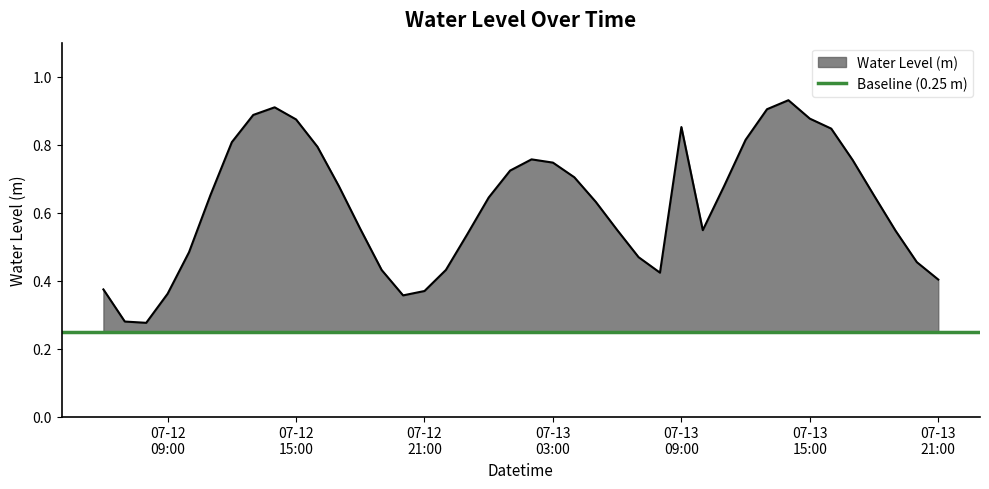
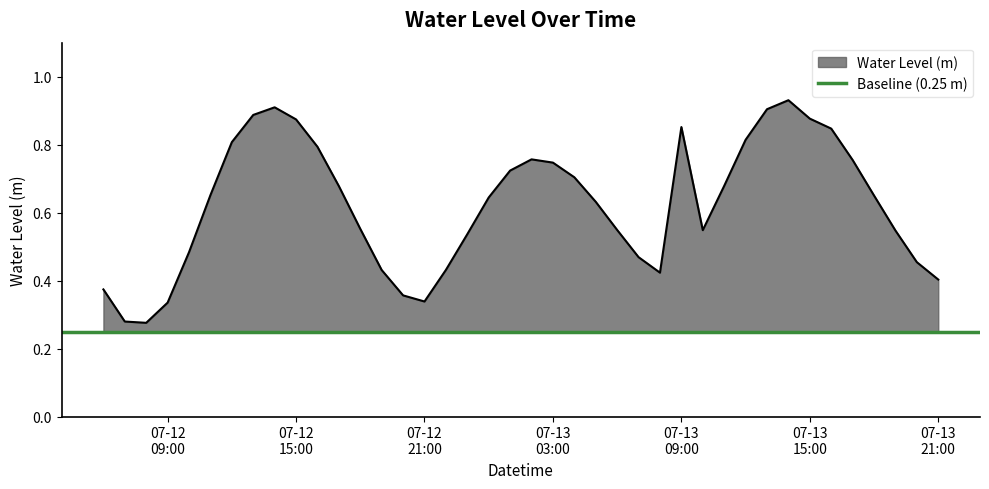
  {
-   "07-12 09:00": 0.36,
+   "07-12 09:00": 0.34,
    "07-12 15:00": 0.87,
-   "07-12 21:00": 0.37,
+   "07-12 21:00": 0.34,
    "07-13 03:00": 0.75,
    "07-13 09:00": 0.85,
    "07-13 15:00": 0.88,
    "07-13 21:00": 0.40
  }
